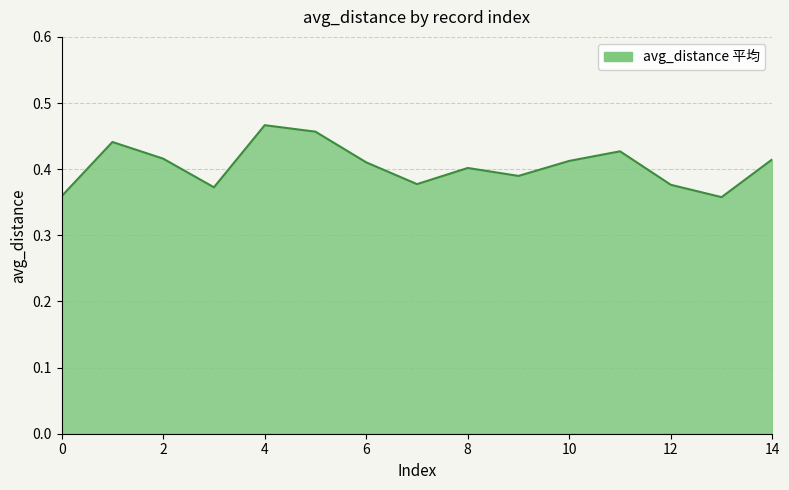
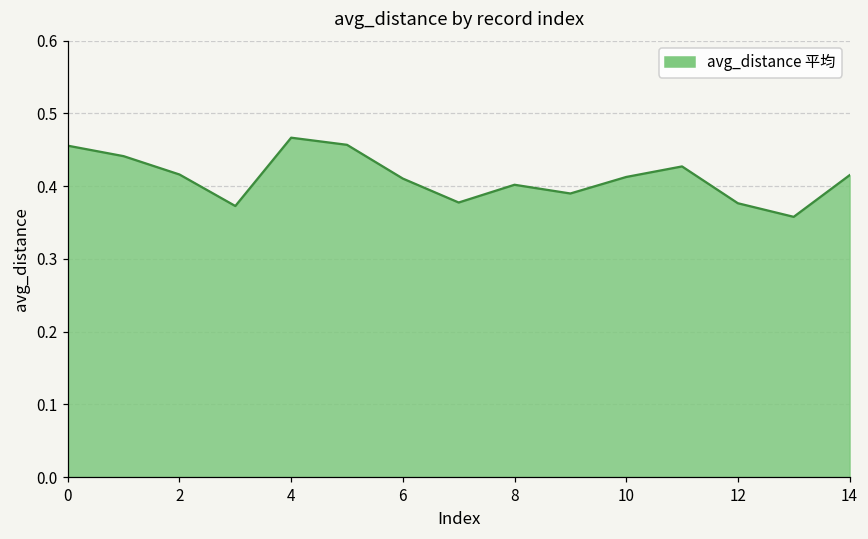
  {
-   "0": 0.36,
+   "0": 0.46,
    "2": 0.42,
    "4": 0.47,
    "6": 0.41,
    "8": 0.40,
    "10": 0.41,
    "12": 0.38,
    "14": 0.41
  }
